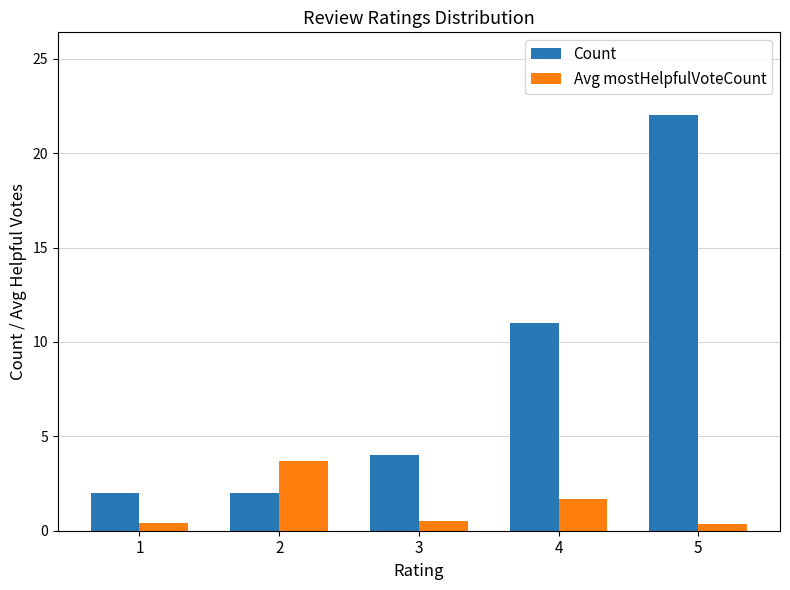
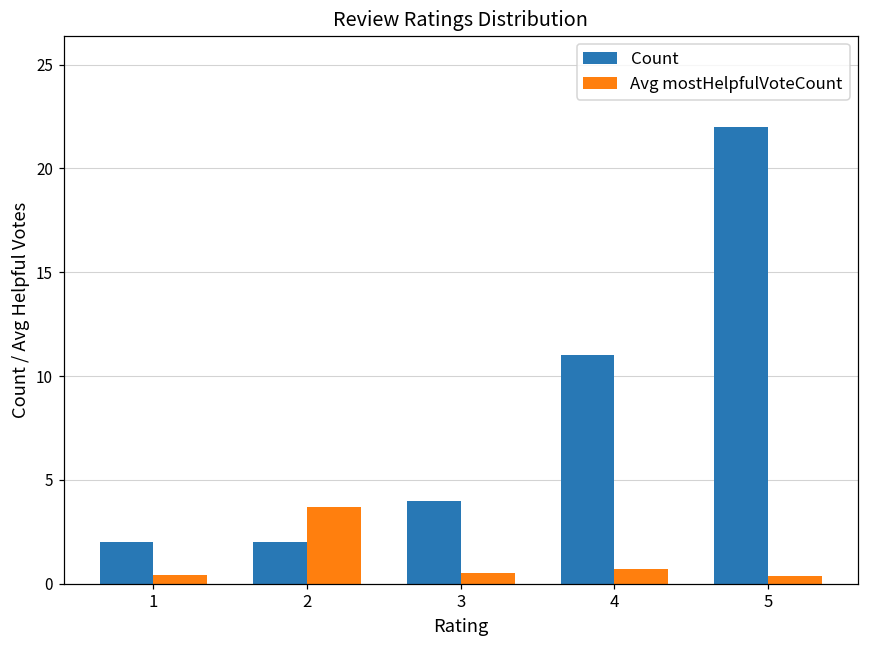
  {
    "Count": {
      "1": 2.0,
      "2": 2.0,
      "3": 4.0,
      "4": 11.0,
      "5": 22.0
    },
    "Avg mostHelpfulVoteCount": {
      "1": 0.4,
      "2": 3.7,
      "3": 0.5,
-     "4": 1.7,
+     "4": 0.7,
      "5": 0.4
    }
  }
